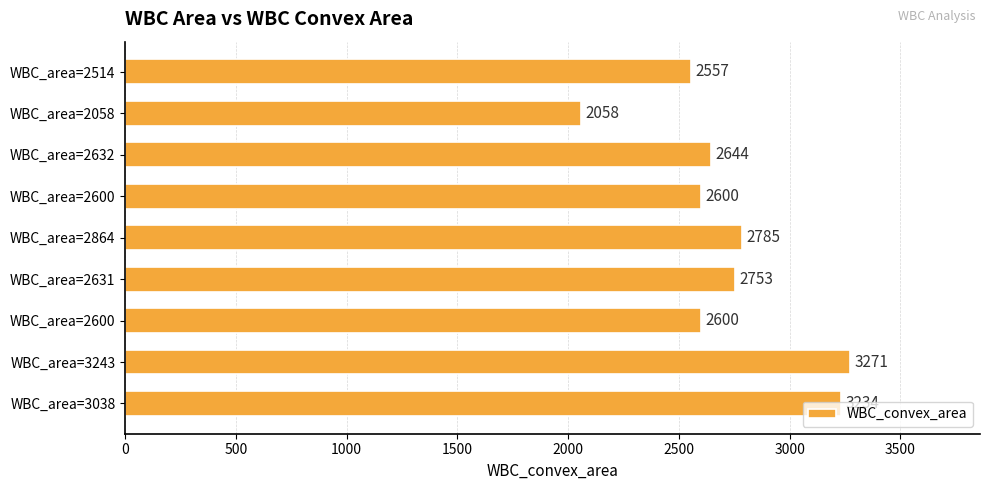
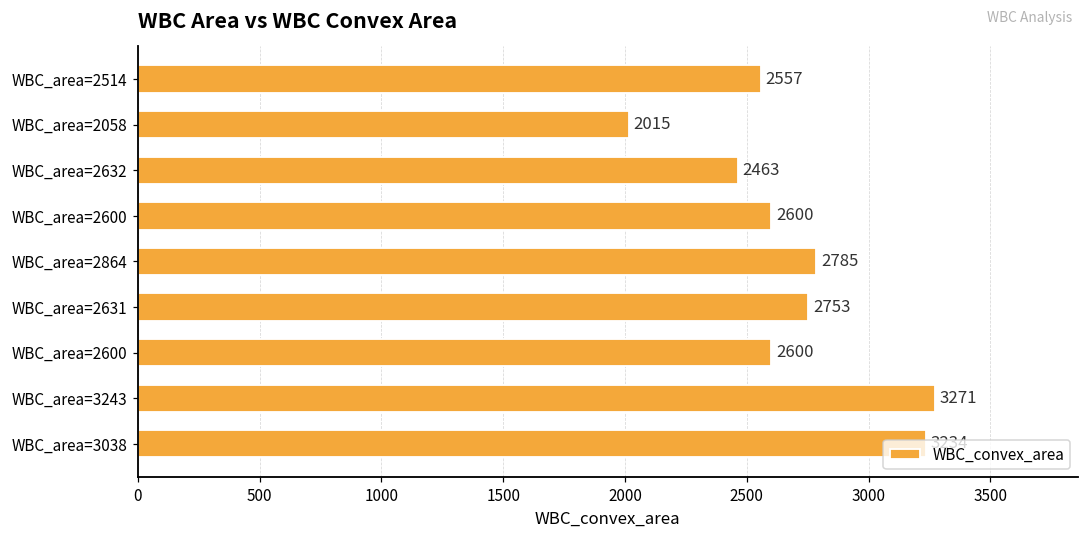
  {
    "WBC_area=2514": 2557,
-   "WBC_area=2058": 2058,
-   "WBC_area=2632": 2644,
+   "WBC_area=2058": 2015,
+   "WBC_area=2632": 2463,
    "WBC_area=2864": 2785,
    "WBC_area=2631": 2753,
    "WBC_area=3243": 3271
  }
